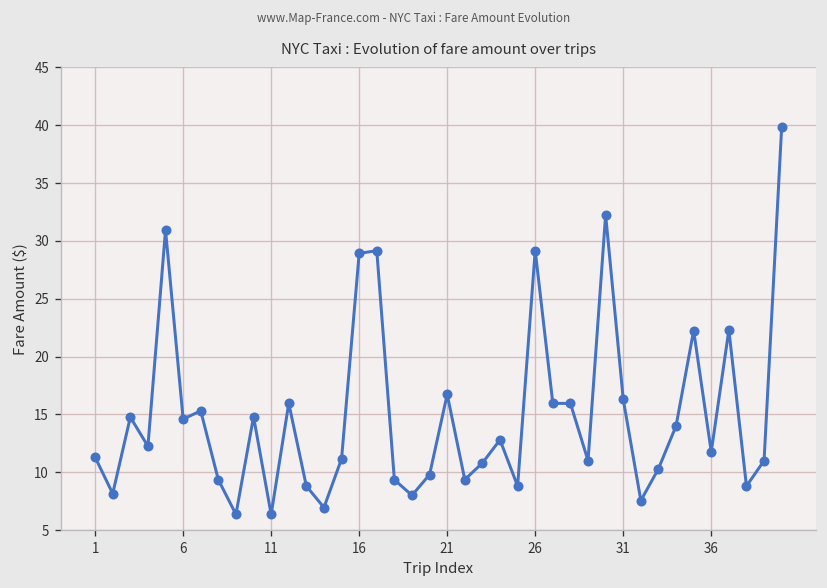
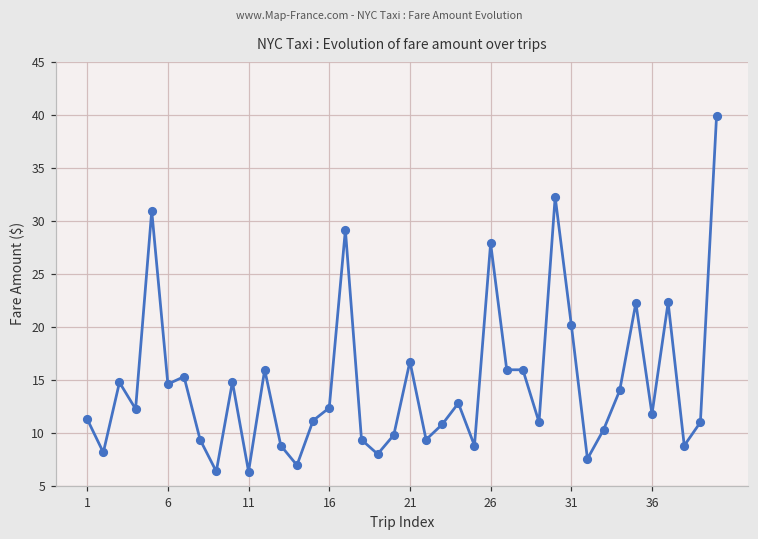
  {
    "1": 11,
    "6": 15,
    "11": 6,
-   "16": 29,
+   "16": 12,
    "21": 17,
-   "26": 29,
-   "31": 16,
+   "26": 28,
+   "31": 20,
    "36": 12
  }
